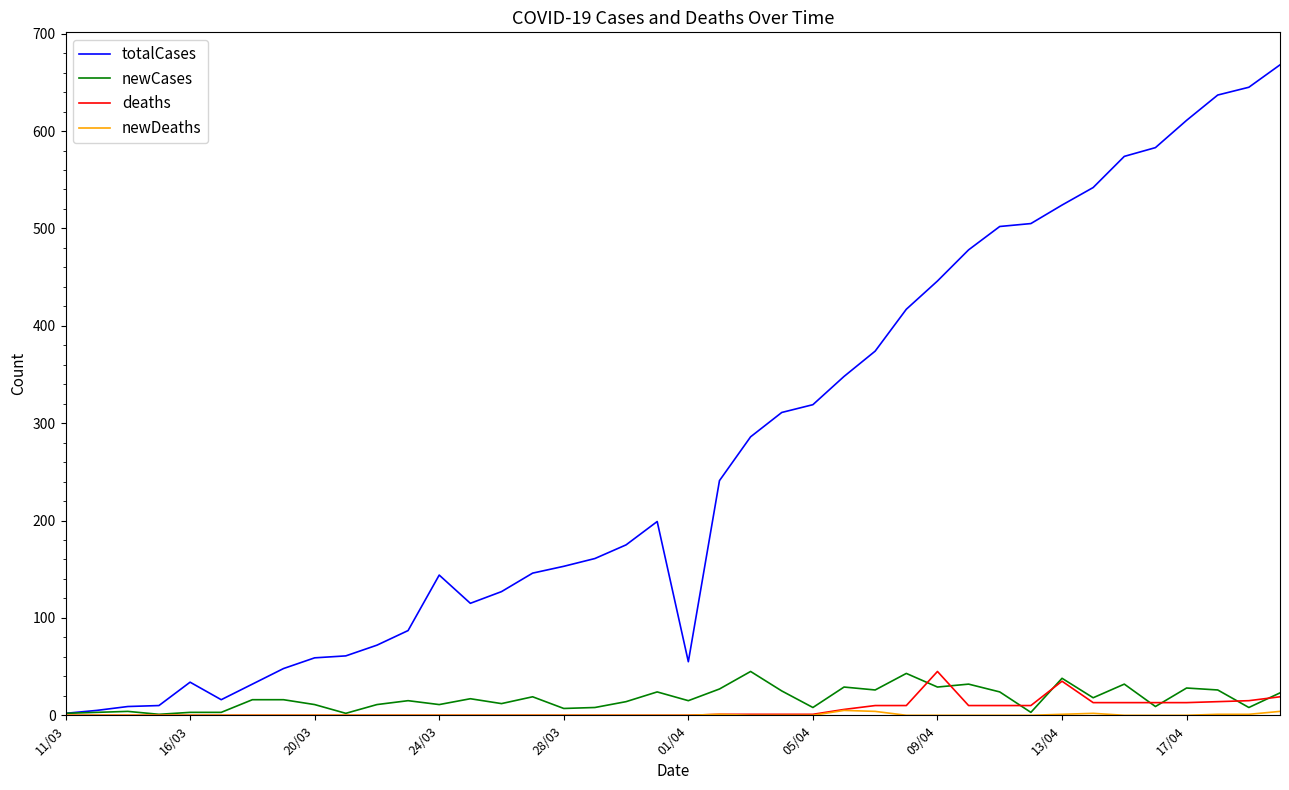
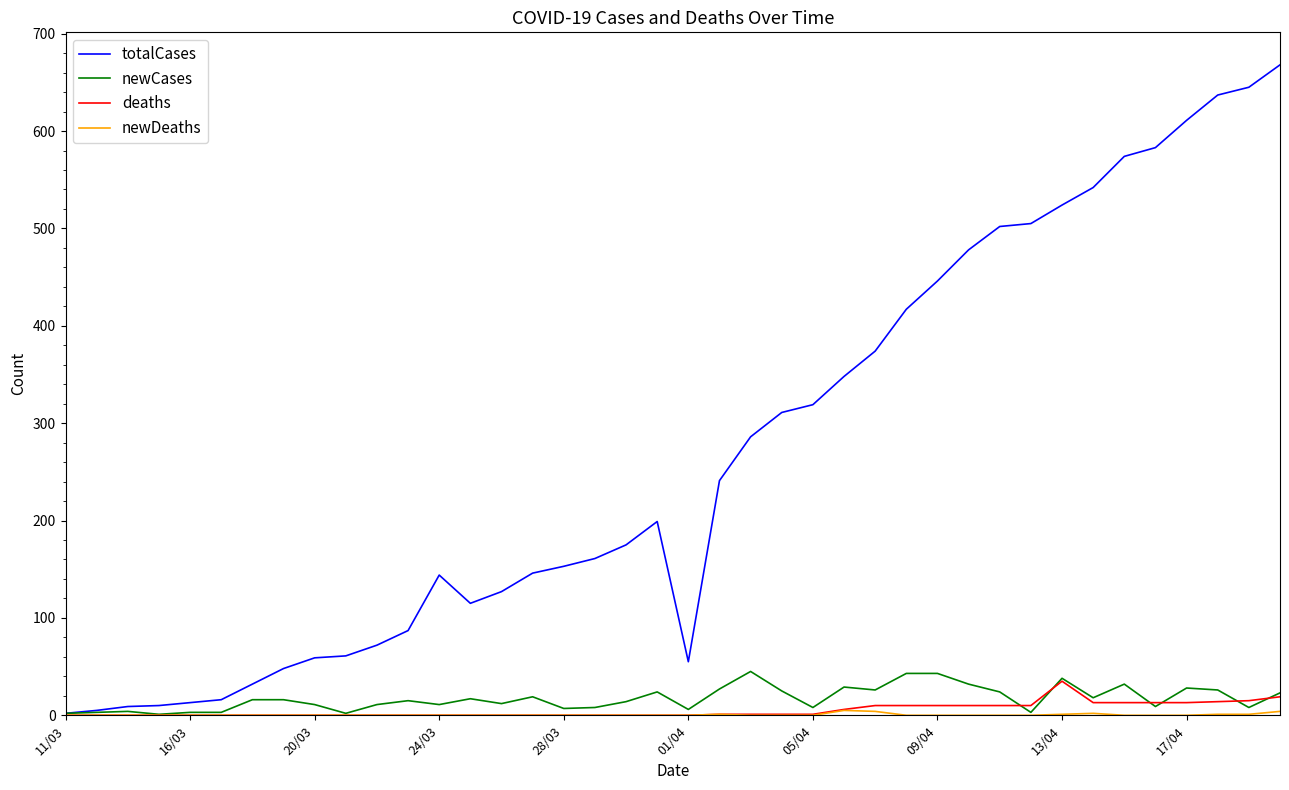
  {
    "totalCases": {
-     "16/03": 30,
+     "16/03": 10,
      "20/03": 60,
      "24/03": 140,
      "28/03": 150,
      "01/04": 60,
      "05/04": 320,
      "09/04": 450,
      "13/04": 520,
      "17/04": 610
    },
    "newCases": {
      "16/03": 0,
      "20/03": 10,
      "24/03": 10,
      "28/03": 10,
-     "01/04": 20,
+     "01/04": 10,
      "05/04": 10,
-     "09/04": 30,
+     "09/04": 40,
      "13/04": 40,
      "17/04": 30
    },
    "deaths": {
-     "09/04": 50,
+     "09/04": 10,
      "13/04": 40,
      "17/04": 10
    },
    "newDeaths": {
      "09/04": 0,
      "13/04": 0,
      "17/04": 0
    }
  }
